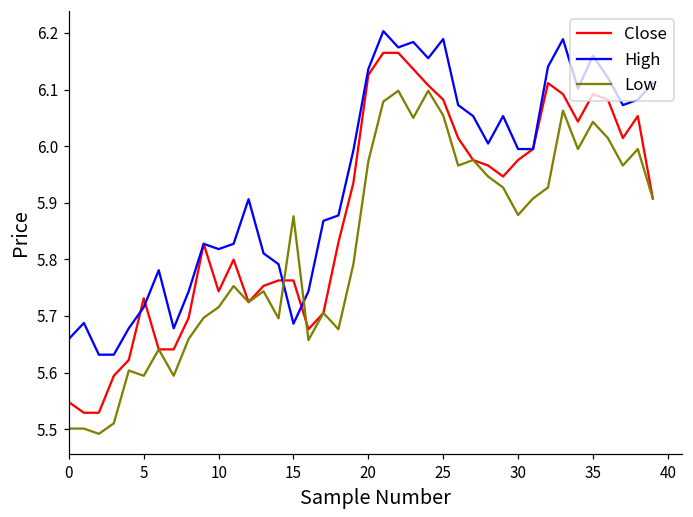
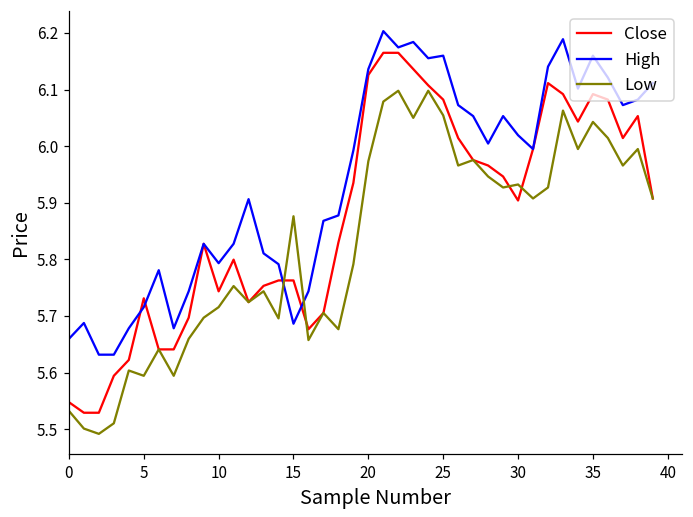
  {
    "Close": {
      "0": 5.55,
      "5": 5.73,
      "10": 5.74,
      "15": 5.76,
      "20": 6.13,
      "25": 6.08,
-     "30": 5.98
+     "30": 5.90
    },
    "High": {
      "0": 5.66,
      "5": 5.72,
-     "10": 5.82,
+     "10": 5.79,
      "15": 5.69,
      "20": 6.14,
-     "25": 6.19,
-     "30": 5.99
+     "25": 6.16,
+     "30": 6.02
    },
    "Low": {
-     "0": 5.50,
+     "0": 5.53,
      "5": 5.59,
      "10": 5.72,
      "15": 5.88,
      "20": 5.97,
      "25": 6.05,
-     "30": 5.88,
+     "30": 5.93,
      "35": 6.04
    }
  }
